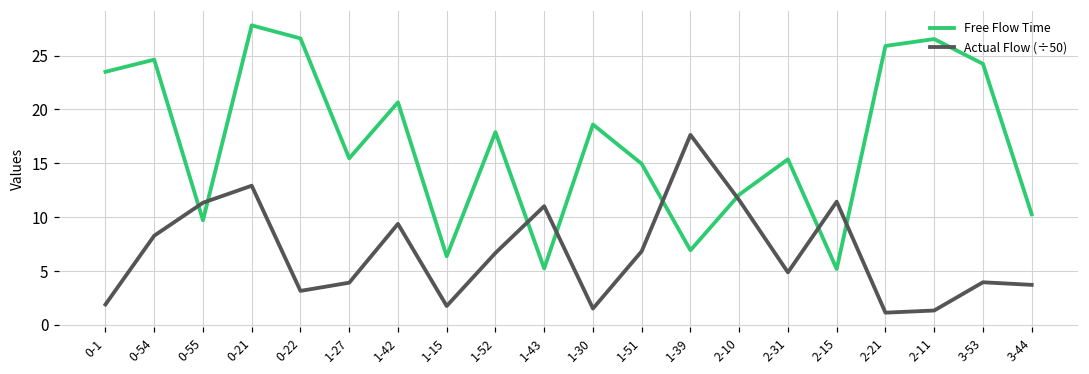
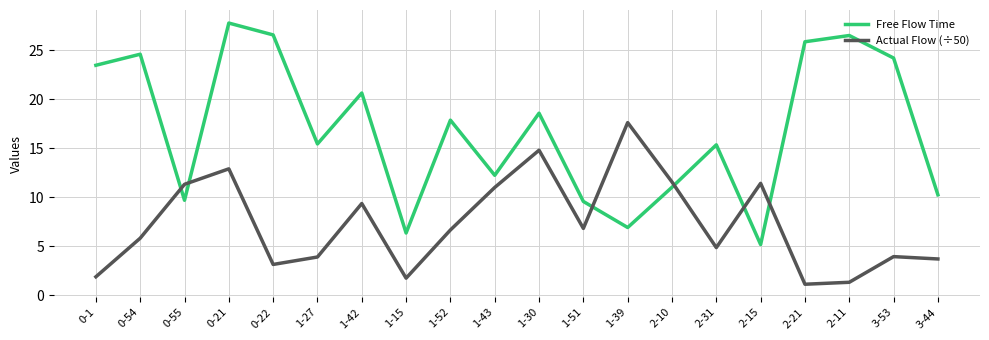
  {
    "Free Flow Time": {
      "0-1": 23,
      "0-54": 25,
      "0-55": 10,
      "0-21": 28,
      "0-22": 27,
      "1-27": 15,
      "1-42": 21,
      "1-15": 6,
      "1-52": 18,
-     "1-43": 5,
+     "1-43": 12,
      "1-30": 19,
-     "1-51": 15,
+     "1-51": 10,
      "1-39": 7,
-     "2-10": 12,
+     "2-10": 11,
      "2-31": 15,
      "2-15": 5,
      "2-21": 26,
      "2-11": 27,
      "3-53": 24,
      "3-44": 10
    },
    "Actual Flow (÷50)": {
      "0-1": 2,
-     "0-54": 8,
+     "0-54": 6,
      "0-55": 11,
      "0-21": 13,
      "0-22": 3,
      "1-27": 4,
      "1-42": 9,
      "1-15": 2,
      "1-52": 7,
      "1-43": 11,
-     "1-30": 2,
+     "1-30": 15,
      "1-51": 7,
      "1-39": 18,
      "2-10": 12,
      "2-31": 5,
      "2-15": 11,
      "2-21": 1,
      "2-11": 1,
      "3-53": 4,
      "3-44": 4
    }
  }
